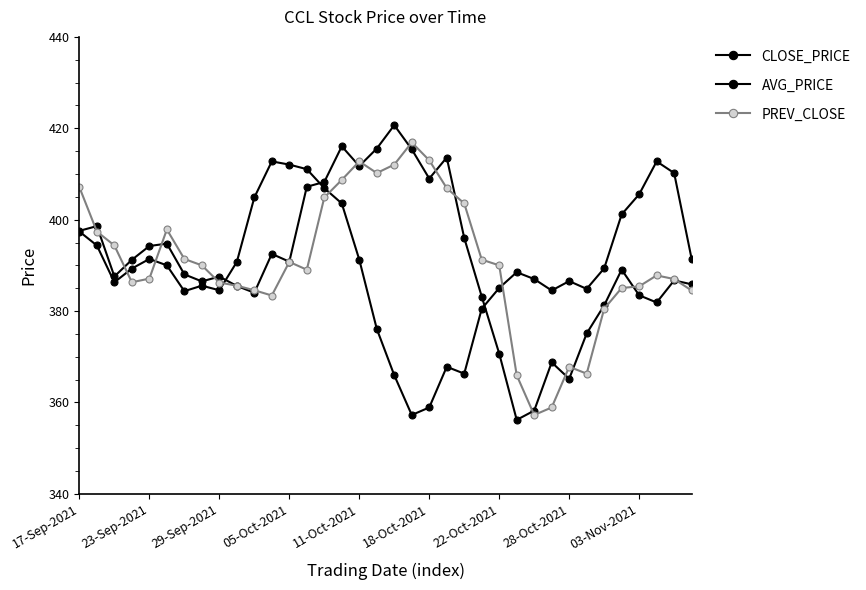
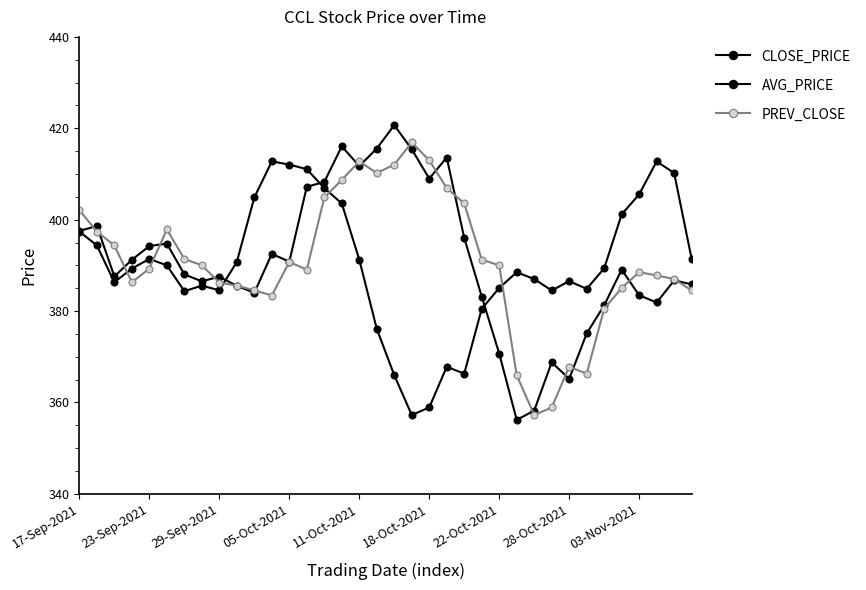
  {
    "PREV_CLOSE": {
-     "17-Sep-2021": 407,
-     "23-Sep-2021": 387,
+     "17-Sep-2021": 402,
+     "23-Sep-2021": 389,
      "29-Sep-2021": 386,
      "11-Oct-2021": 413,
      "18-Oct-2021": 413,
      "22-Oct-2021": 390,
      "28-Oct-2021": 368,
-     "03-Nov-2021": 385
+     "03-Nov-2021": 389
    }
  }
